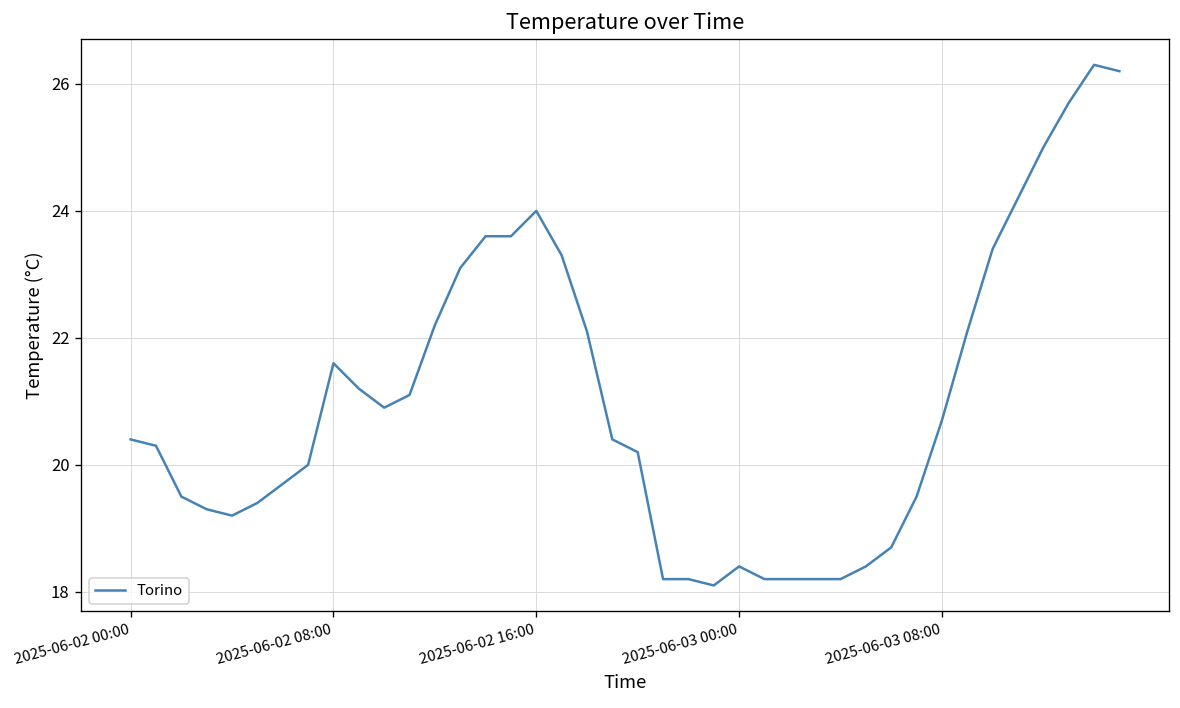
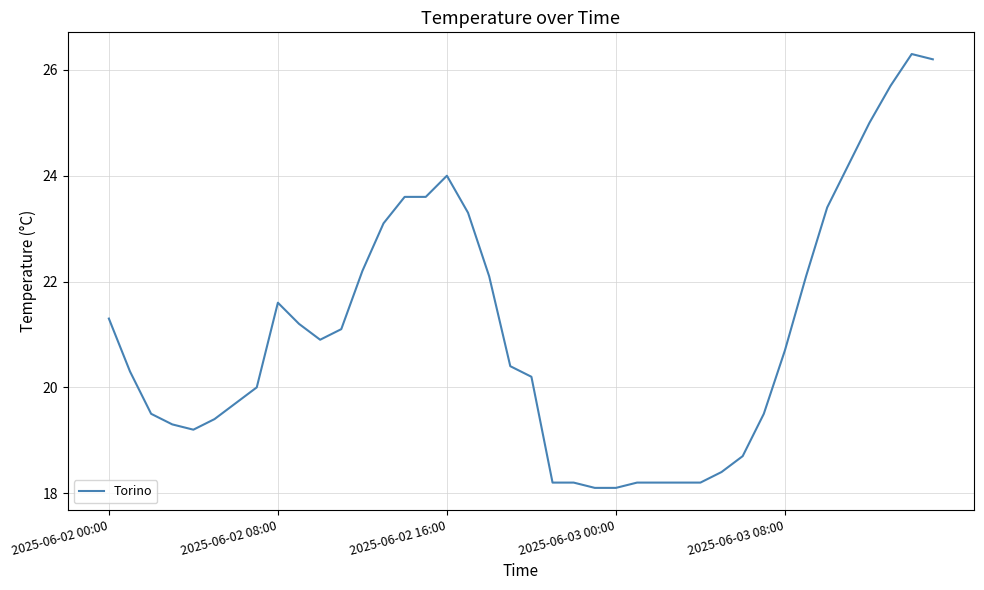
  {
-   "2025-06-02 00:00": 20.4,
+   "2025-06-02 00:00": 21.3,
    "2025-06-02 08:00": 21.6,
    "2025-06-02 16:00": 24.0,
-   "2025-06-03 00:00": 18.4,
+   "2025-06-03 00:00": 18.1,
    "2025-06-03 08:00": 20.7
  }
